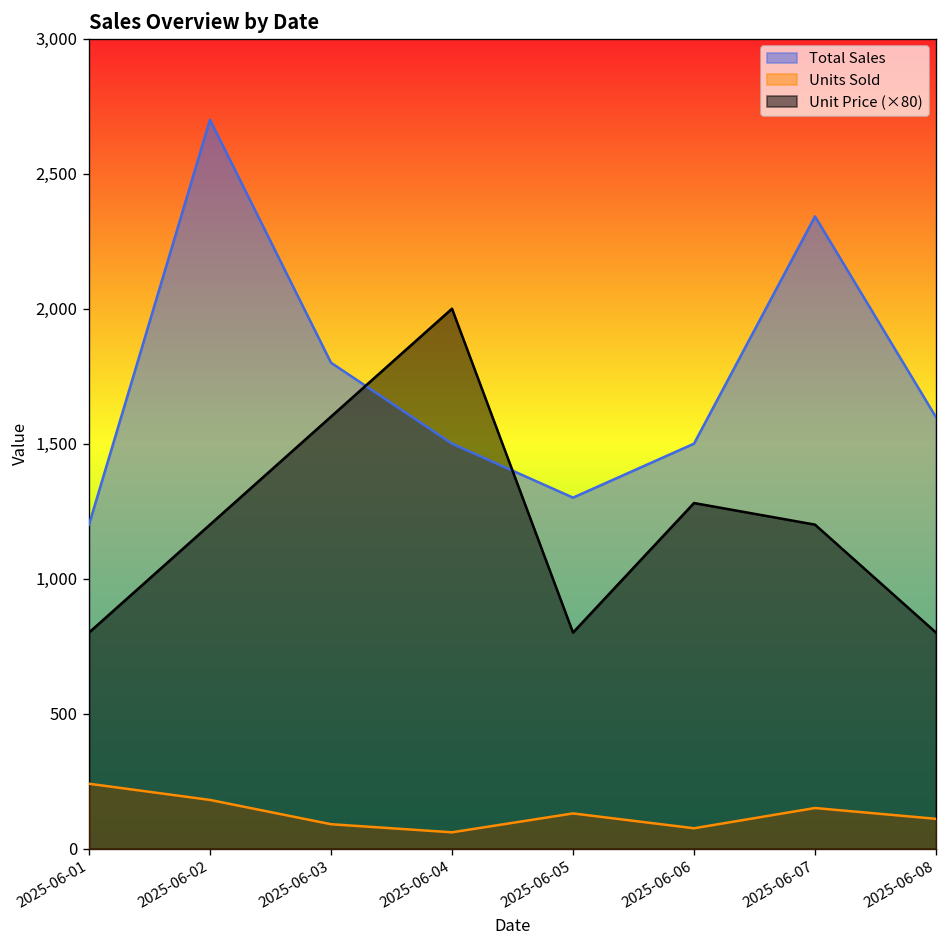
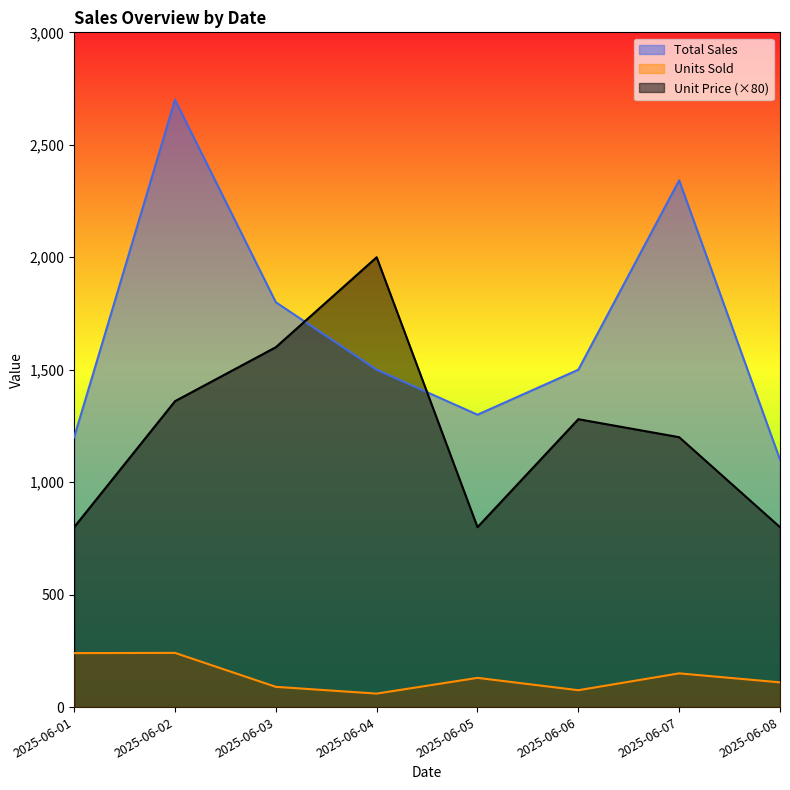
  {
    "Total Sales": {
      "2025-06-01": "1,200",
      "2025-06-02": "2,700",
      "2025-06-03": "1,800",
      "2025-06-04": "1,500",
      "2025-06-05": "1,300",
      "2025-06-06": "1,500",
      "2025-06-07": "2,340",
-     "2025-06-08": "1,600"
+     "2025-06-08": "1,100"
    },
    "Units Sold": {
      "2025-06-01": "240",
-     "2025-06-02": "180",
+     "2025-06-02": "240",
      "2025-06-03": "90",
      "2025-06-04": "60",
      "2025-06-05": "130",
      "2025-06-06": "80",
      "2025-06-07": "150",
      "2025-06-08": "110"
    },
    "Unit Price (×80)": {
      "2025-06-01": "800",
-     "2025-06-02": "1,200",
+     "2025-06-02": "1,360",
      "2025-06-03": "1,600",
      "2025-06-04": "2,000",
      "2025-06-05": "800",
      "2025-06-06": "1,280",
      "2025-06-07": "1,200",
      "2025-06-08": "800"
    }
  }
